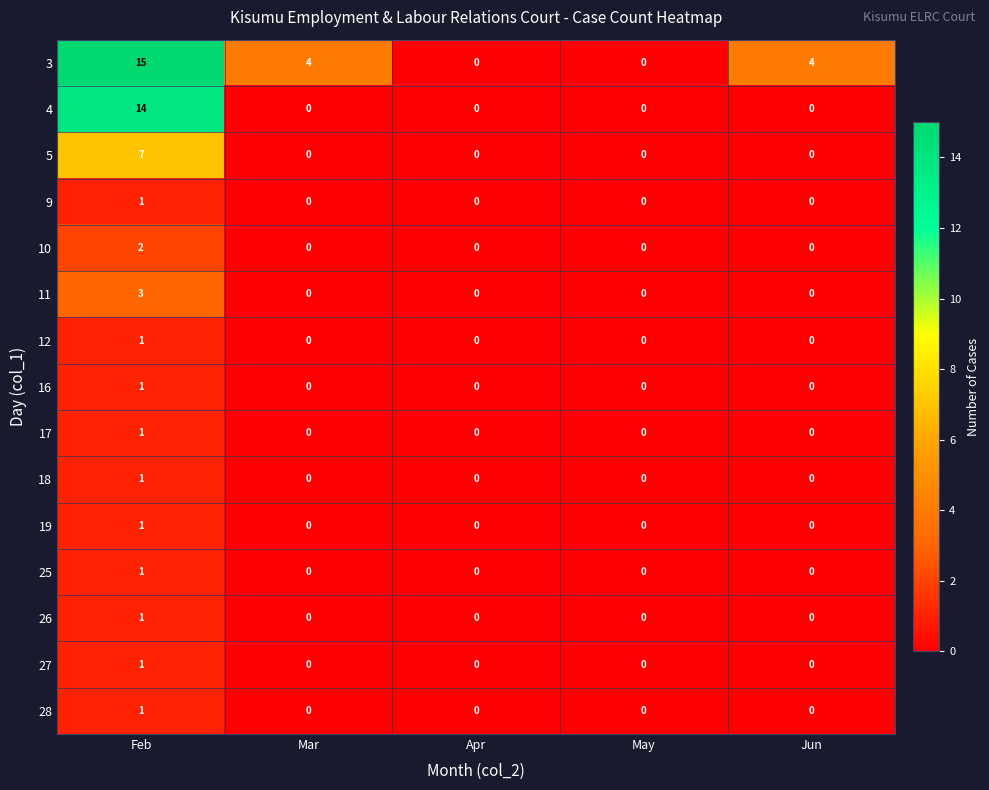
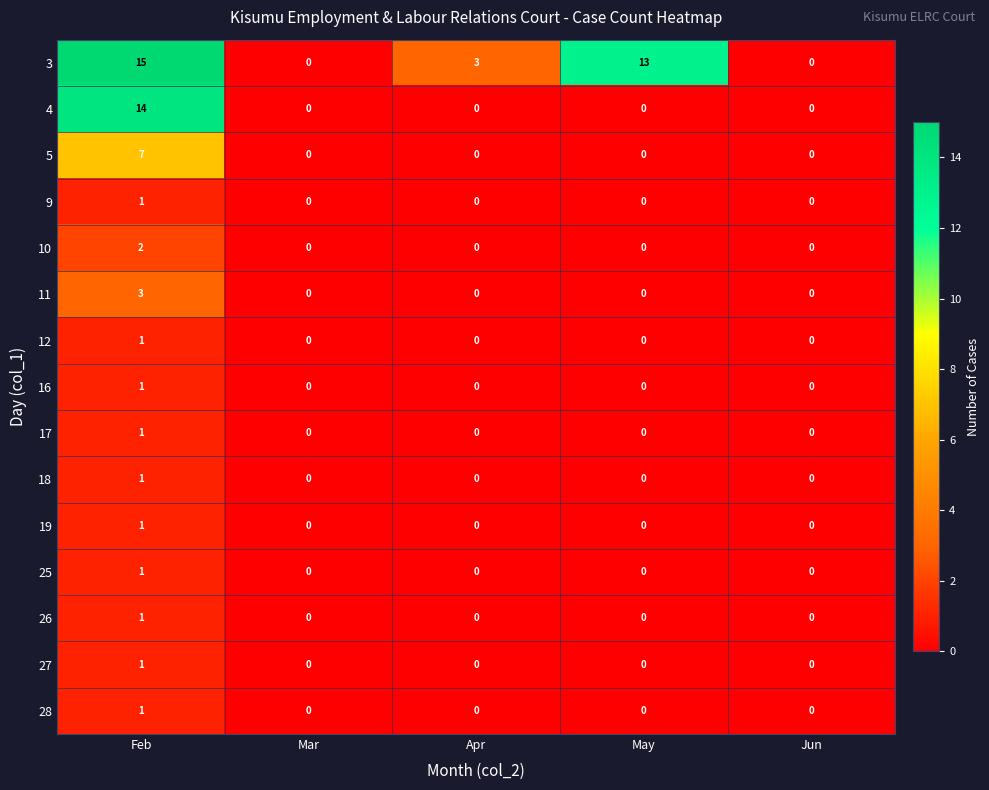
  {
    "3": {
      "Feb": 15,
-     "Mar": 4,
-     "Apr": 0,
-     "May": 0,
-     "Jun": 4
+     "Mar": 0,
+     "Apr": 3,
+     "May": 13,
+     "Jun": 0
    },
    "4": {
      "Feb": 14,
      "Mar": 0,
      "Apr": 0,
      "May": 0,
      "Jun": 0
    },
    "5": {
      "Feb": 7,
      "Mar": 0,
      "Apr": 0,
      "May": 0,
      "Jun": 0
    },
    "9": {
      "Feb": 1,
      "Mar": 0,
      "Apr": 0,
      "May": 0,
      "Jun": 0
    },
    "10": {
      "Feb": 2,
      "Mar": 0,
      "Apr": 0,
      "May": 0,
      "Jun": 0
    },
    "11": {
      "Feb": 3,
      "Mar": 0,
      "Apr": 0,
      "May": 0,
      "Jun": 0
    },
    "12": {
      "Feb": 1,
      "Mar": 0,
      "Apr": 0,
      "May": 0,
      "Jun": 0
    },
    "16": {
      "Feb": 1,
      "Mar": 0,
      "Apr": 0,
      "May": 0,
      "Jun": 0
    },
    "17": {
      "Feb": 1,
      "Mar": 0,
      "Apr": 0,
      "May": 0,
      "Jun": 0
    },
    "18": {
      "Feb": 1,
      "Mar": 0,
      "Apr": 0,
      "May": 0,
      "Jun": 0
    },
    "19": {
      "Feb": 1,
      "Mar": 0,
      "Apr": 0,
      "May": 0,
      "Jun": 0
    },
    "25": {
      "Feb": 1,
      "Mar": 0,
      "Apr": 0,
      "May": 0,
      "Jun": 0
    },
    "26": {
      "Feb": 1,
      "Mar": 0,
      "Apr": 0,
      "May": 0,
      "Jun": 0
    },
    "27": {
      "Feb": 1,
      "Mar": 0,
      "Apr": 0,
      "May": 0,
      "Jun": 0
    },
    "28": {
      "Feb": 1,
      "Mar": 0,
      "Apr": 0,
      "May": 0,
      "Jun": 0
    }
  }
